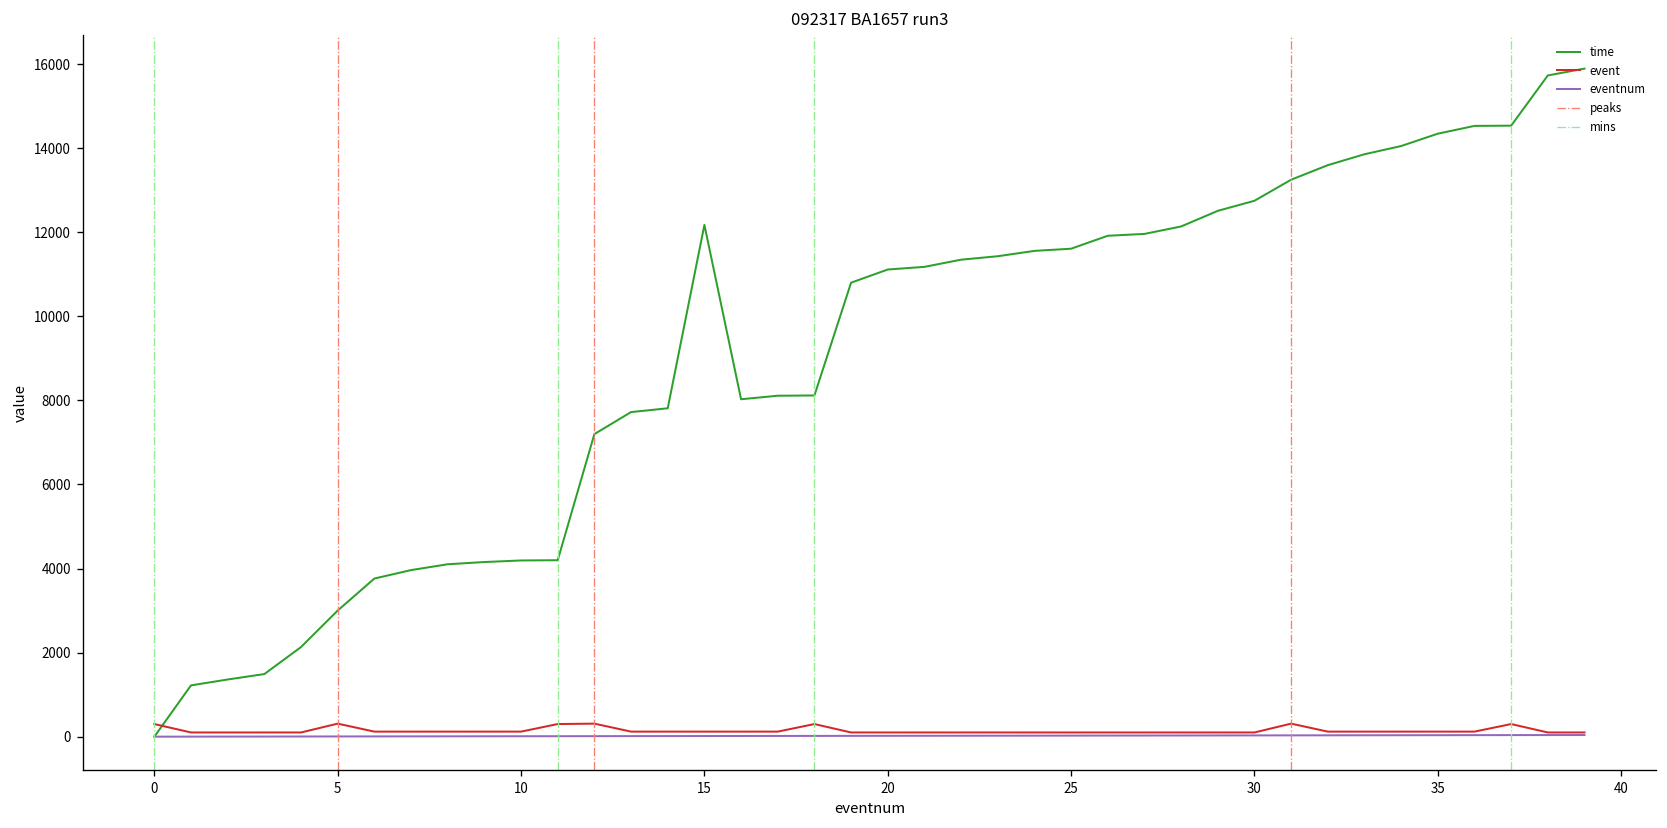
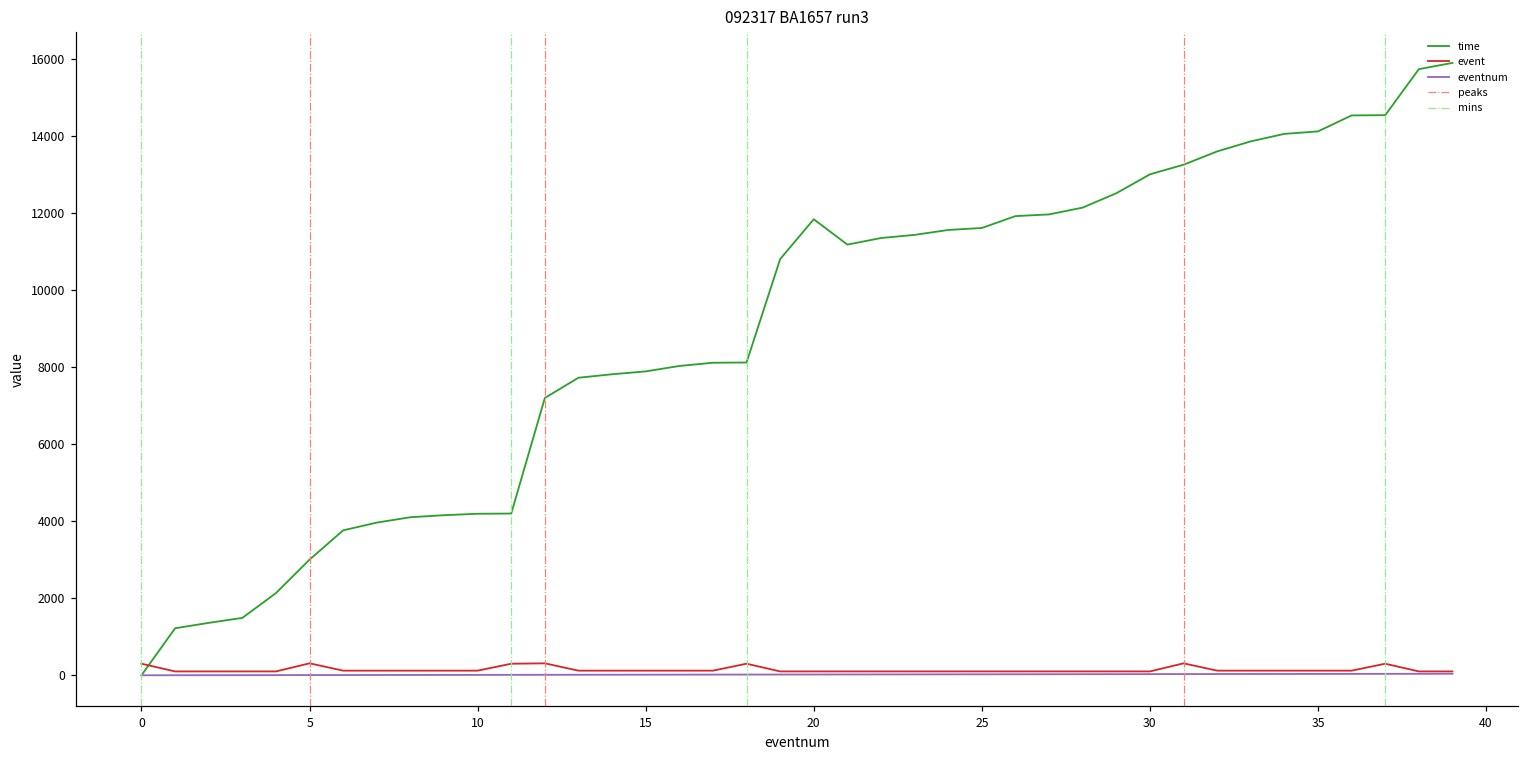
  {
    "time": {
      "5": 3000,
      "10": 4200,
-     "15": 12200,
-     "20": 11100,
+     "15": 7900,
+     "20": 11800,
      "25": 11600,
-     "30": 12700,
-     "35": 14300
+     "30": 13000,
+     "35": 14100
    },
    "event": {
      "0": 300,
      "5": 300,
      "10": 100,
      "15": 100,
      "20": 100,
      "25": 100,
      "35": 100
    },
    "eventnum": {
      "5": 0,
      "10": 0,
      "15": 0,
      "20": 0,
      "25": 0,
      "35": 0
    }
  }
